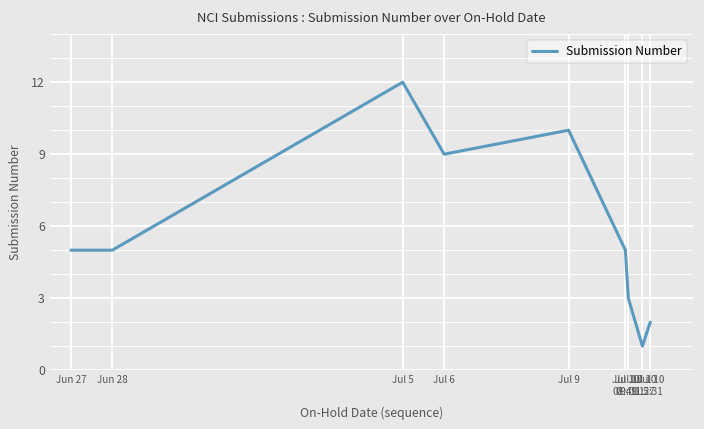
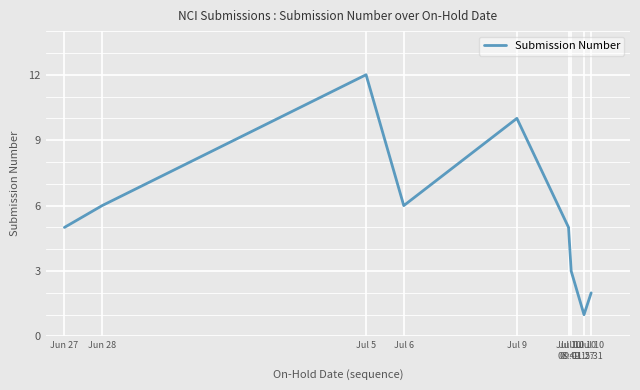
  {
    "Jun 27": 5,
-   "Jun 28": 5,
+   "Jun 28": 6,
    "Jul 5": 12,
-   "Jul 6": 9,
+   "Jul 6": 6,
    "Jul 9": 10
  }
